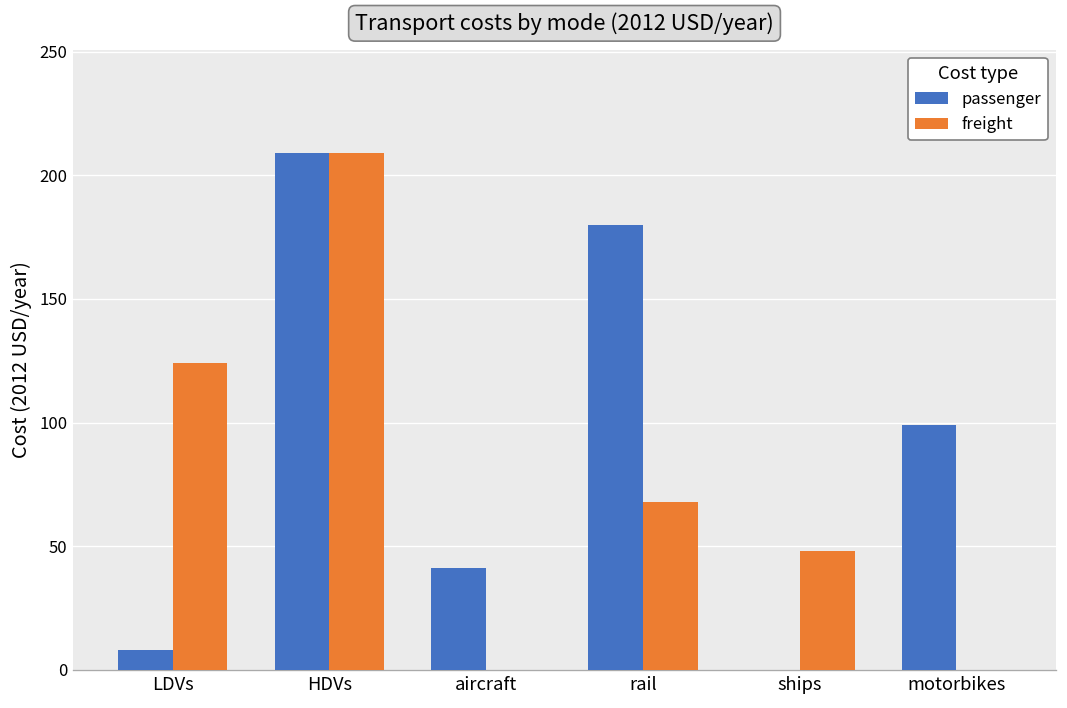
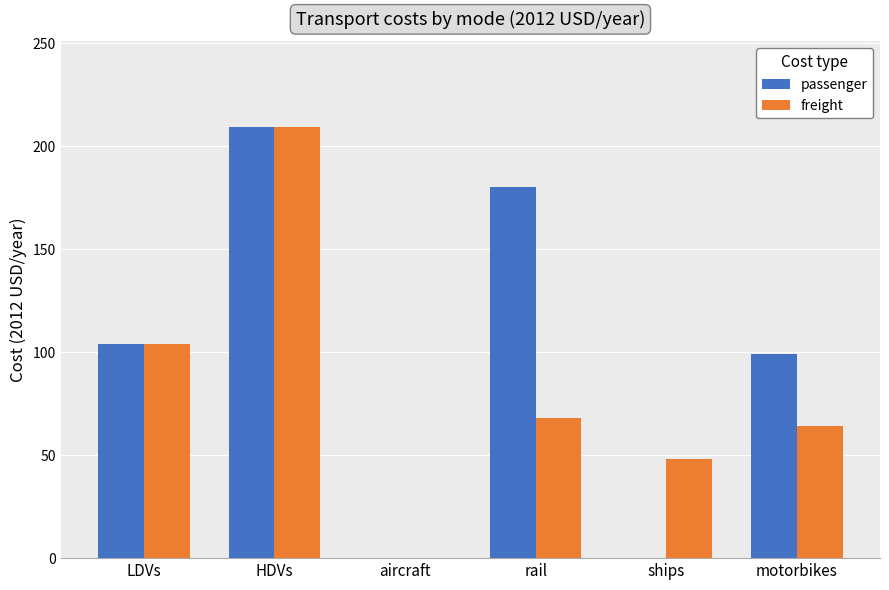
  {
    "passenger": {
-     "LDVs": 8,
+     "LDVs": 104,
      "HDVs": 209,
-     "aircraft": 41,
+     "aircraft": 0,
      "rail": 180,
      "ships": 0,
      "motorbikes": 99
    },
    "freight": {
-     "LDVs": 124,
+     "LDVs": 104,
      "HDVs": 209,
      "aircraft": 0,
      "rail": 68,
      "ships": 48,
-     "motorbikes": 0
+     "motorbikes": 64
    }
  }
